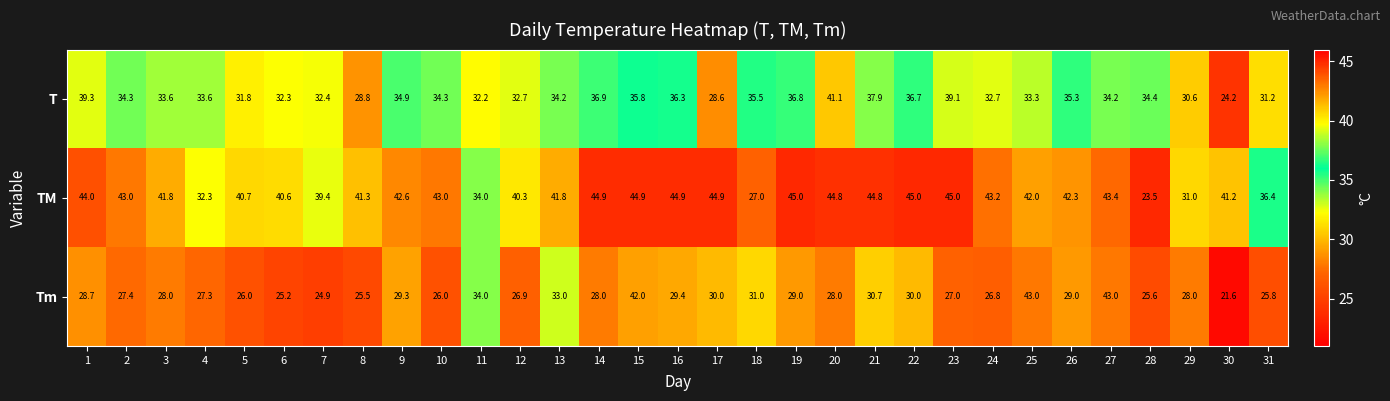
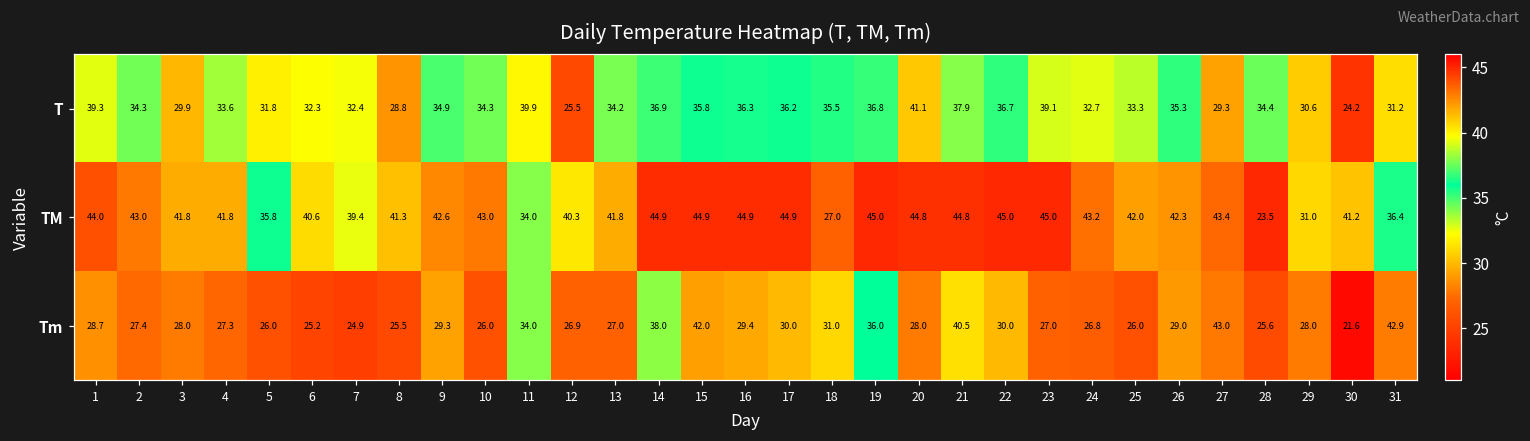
  {
    "T": {
      "1": 39.3,
      "2": 34.3,
-     "3": 33.6,
+     "3": 29.9,
      "4": 33.6,
      "5": 31.8,
      "6": 32.3,
      "7": 32.4,
      "8": 28.8,
      "9": 34.9,
      "10": 34.3,
-     "11": 32.2,
-     "12": 32.7,
+     "11": 39.9,
+     "12": 25.5,
      "13": 34.2,
      "14": 36.9,
      "15": 35.8,
      "16": 36.3,
-     "17": 28.6,
+     "17": 36.2,
      "18": 35.5,
      "19": 36.8,
      "20": 41.1,
      "21": 37.9,
      "22": 36.7,
      "23": 39.1,
      "24": 32.7,
      "25": 33.3,
      "26": 35.3,
-     "27": 34.2,
+     "27": 29.3,
      "28": 34.4,
      "29": 30.6,
      "30": 24.2,
      "31": 31.2
    },
    "TM": {
      "1": 44.0,
      "2": 43.0,
      "3": 41.8,
-     "4": 32.3,
-     "5": 40.7,
+     "4": 41.8,
+     "5": 35.8,
      "6": 40.6,
      "7": 39.4,
      "8": 41.3,
      "9": 42.6,
      "10": 43.0,
      "11": 34.0,
      "12": 40.3,
      "13": 41.8,
      "14": 44.9,
      "15": 44.9,
      "16": 44.9,
      "17": 44.9,
      "18": 27.0,
      "19": 45.0,
      "20": 44.8,
      "21": 44.8,
      "22": 45.0,
      "23": 45.0,
      "24": 43.2,
      "25": 42.0,
      "26": 42.3,
      "27": 43.4,
      "28": 23.5,
      "29": 31.0,
      "30": 41.2,
      "31": 36.4
    },
    "Tm": {
      "1": 28.7,
      "2": 27.4,
      "3": 28.0,
      "4": 27.3,
      "5": 26.0,
      "6": 25.2,
      "7": 24.9,
      "8": 25.5,
      "9": 29.3,
      "10": 26.0,
      "11": 34.0,
      "12": 26.9,
-     "13": 33.0,
-     "14": 28.0,
+     "13": 27.0,
+     "14": 38.0,
      "15": 42.0,
      "16": 29.4,
      "17": 30.0,
      "18": 31.0,
-     "19": 29.0,
+     "19": 36.0,
      "20": 28.0,
-     "21": 30.7,
+     "21": 40.5,
      "22": 30.0,
      "23": 27.0,
      "24": 26.8,
-     "25": 43.0,
+     "25": 26.0,
      "26": 29.0,
      "27": 43.0,
      "28": 25.6,
      "29": 28.0,
      "30": 21.6,
-     "31": 25.8
+     "31": 42.9
    }
  }
